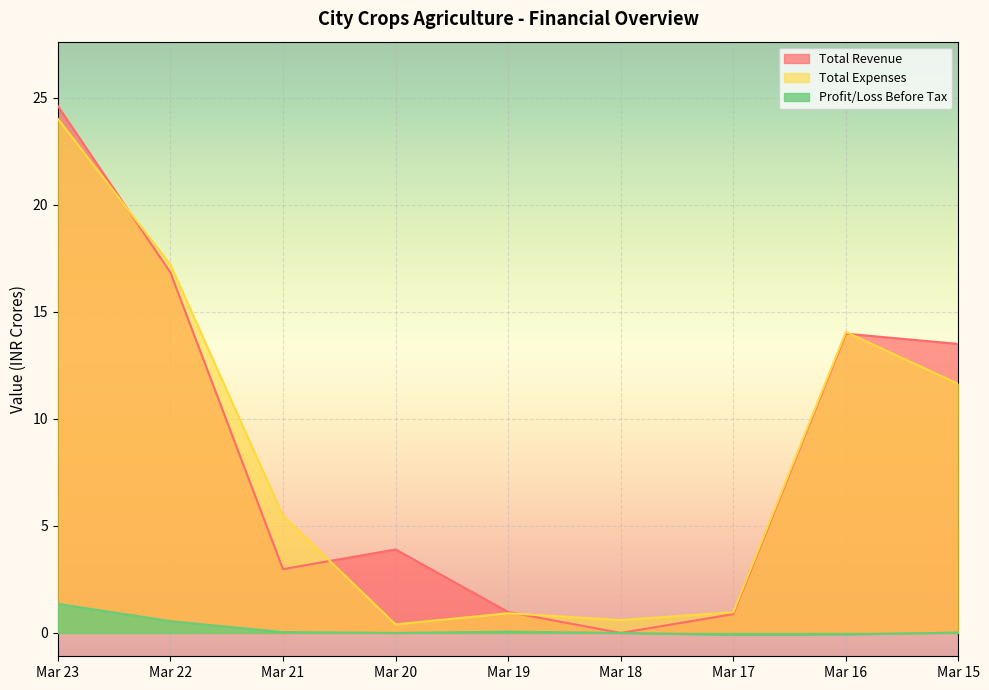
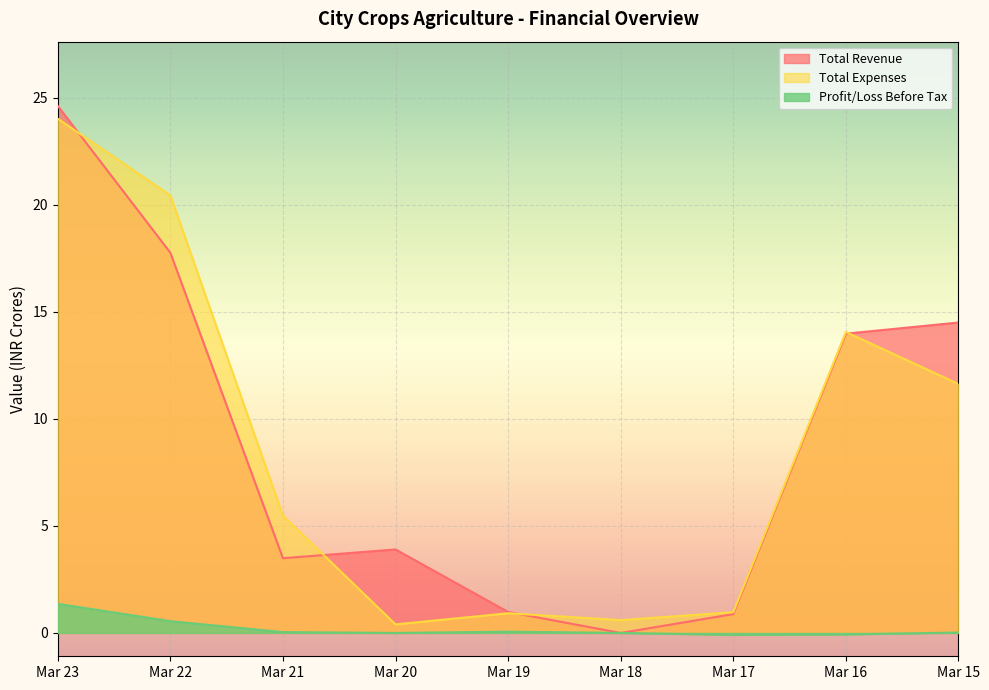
  {
    "Total Revenue": {
      "Mar 23": 24.6,
-     "Mar 22": 16.8,
-     "Mar 21": 3.0,
+     "Mar 22": 17.8,
+     "Mar 21": 3.5,
      "Mar 20": 3.9,
-     "Mar 15": 13.5
+     "Mar 15": 14.5
    },
    "Total Expenses": {
      "Mar 23": 24.0,
-     "Mar 22": 17.2,
+     "Mar 22": 20.4,
      "Mar 21": 5.5,
      "Mar 20": 0.4,
      "Mar 18": 0.6,
      "Mar 15": 11.6
    }
  }
